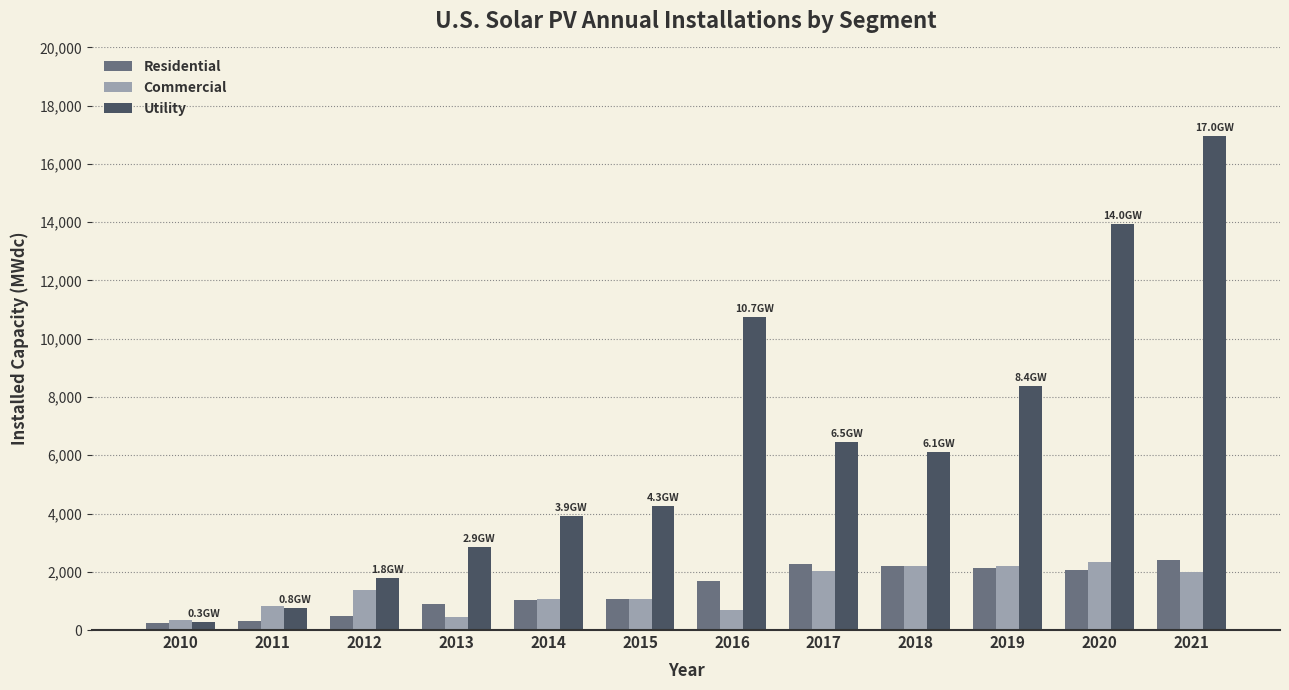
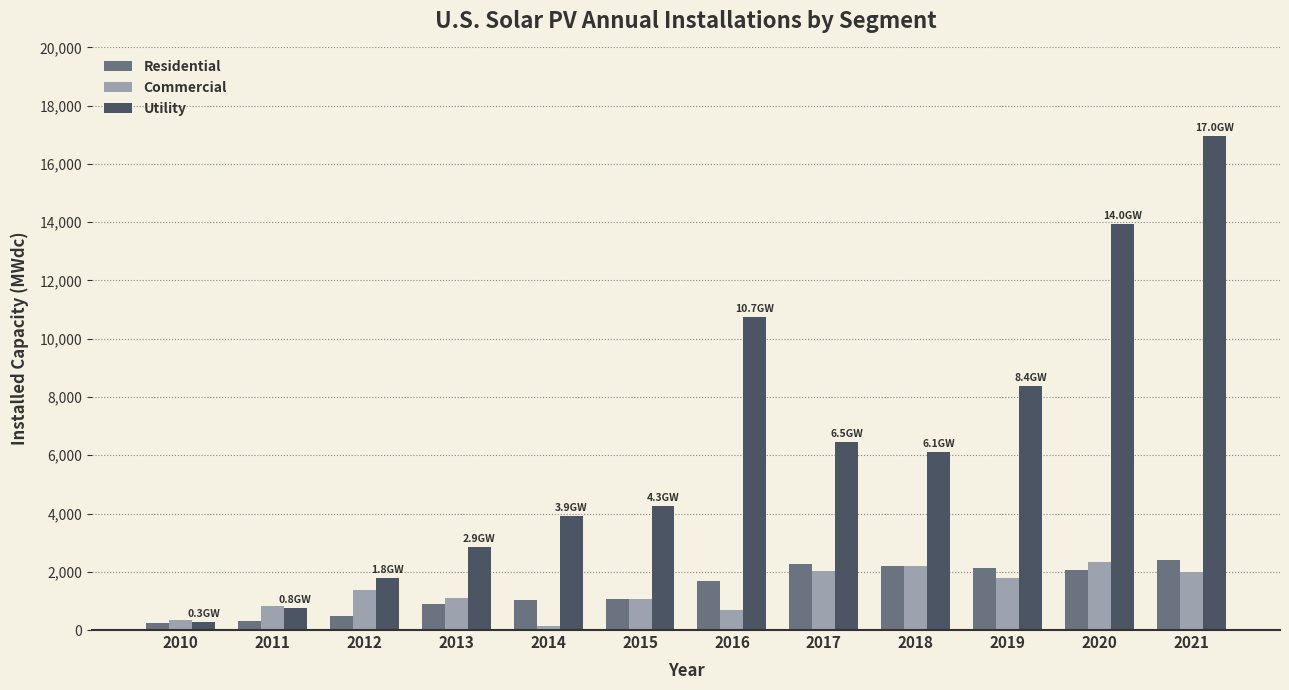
  {
    "Commercial": {
      "2010": "300",
      "2011": "800",
      "2012": "1,400",
-     "2013": "500",
-     "2014": "1,100",
+     "2013": "1,100",
+     "2014": "100",
      "2015": "1,100",
      "2016": "700",
      "2017": "2,000",
      "2018": "2,200",
-     "2019": "2,200",
+     "2019": "1,800",
      "2020": "2,300",
      "2021": "2,000"
    }
  }
